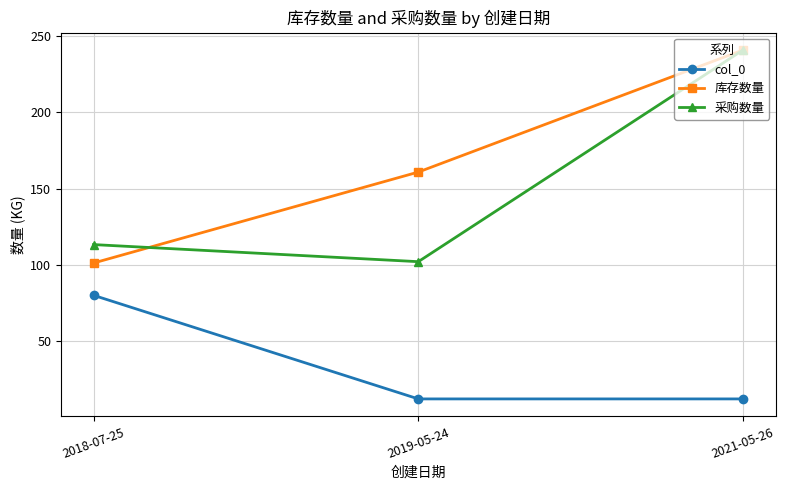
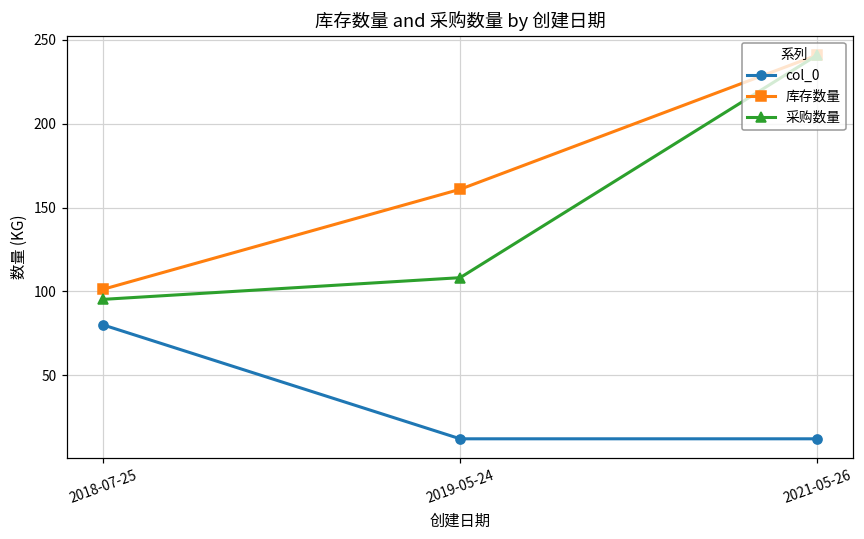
  {
    "col_0": {
      "2018-07-25": 80,
      "2019-05-24": 12,
      "2021-05-26": 12
    },
    "库存数量": {
      "2018-07-25": 101,
      "2019-05-24": 161
    },
    "采购数量": {
-     "2018-07-25": 113,
-     "2019-05-24": 102
+     "2018-07-25": 95,
+     "2019-05-24": 108
    }
  }
